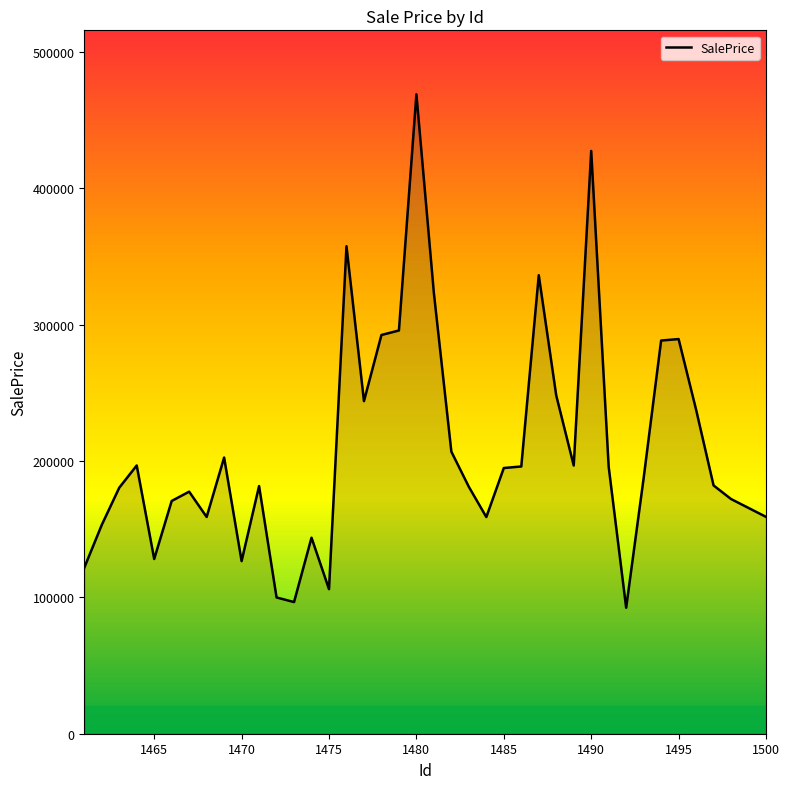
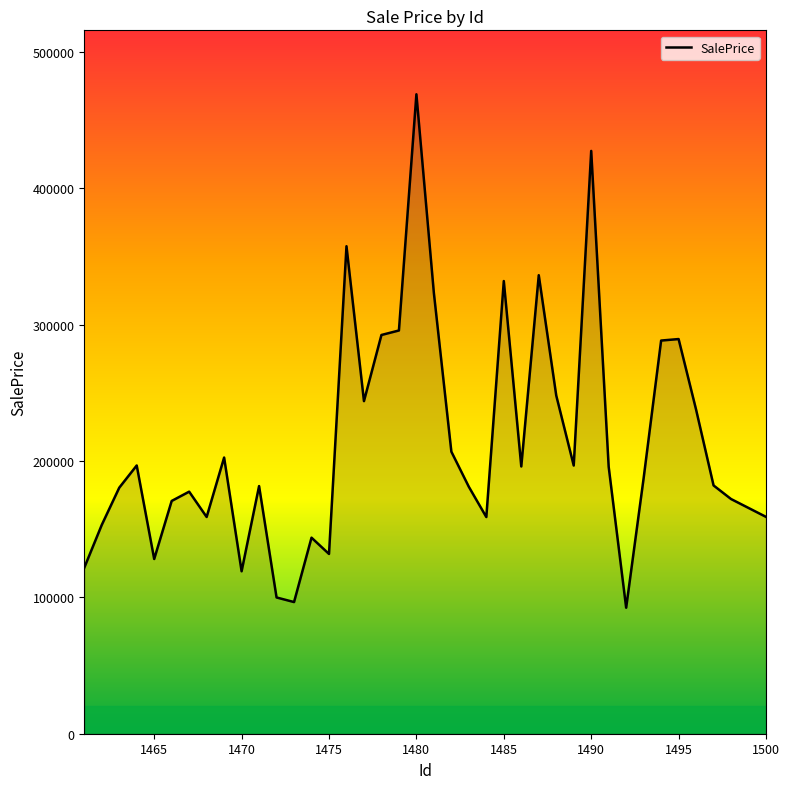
  {
    "1465": 128000,
-   "1470": 127000,
-   "1475": 106000,
+   "1470": 119000,
+   "1475": 132000,
    "1480": 469000,
-   "1485": 195000,
+   "1485": 332000,
    "1490": 427000,
    "1495": 289000,
    "1500": 159000
  }
